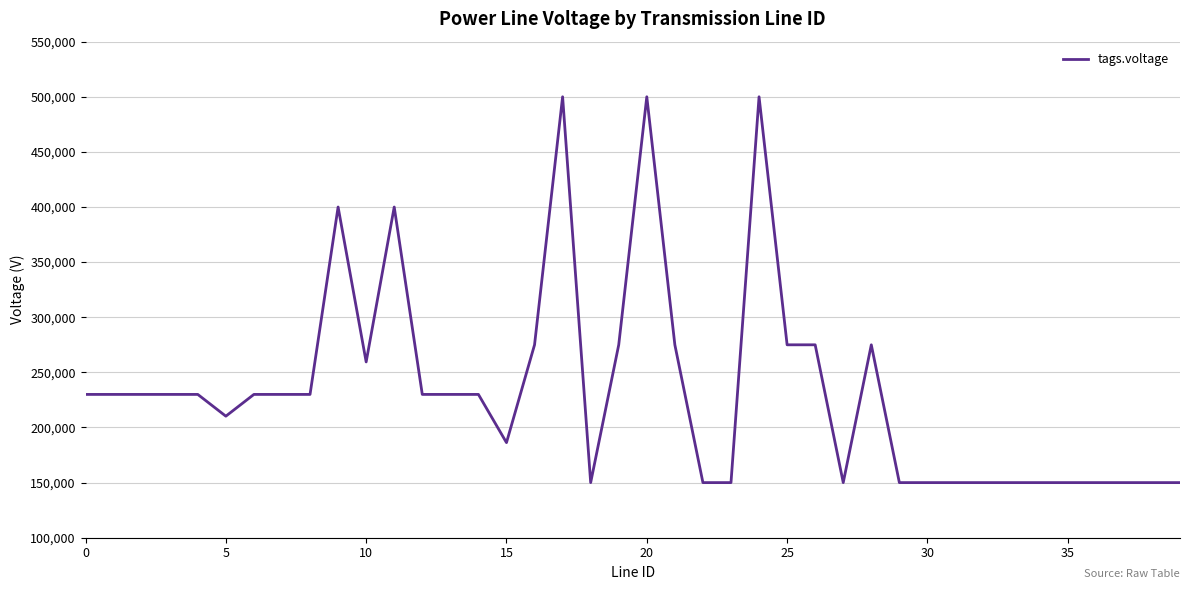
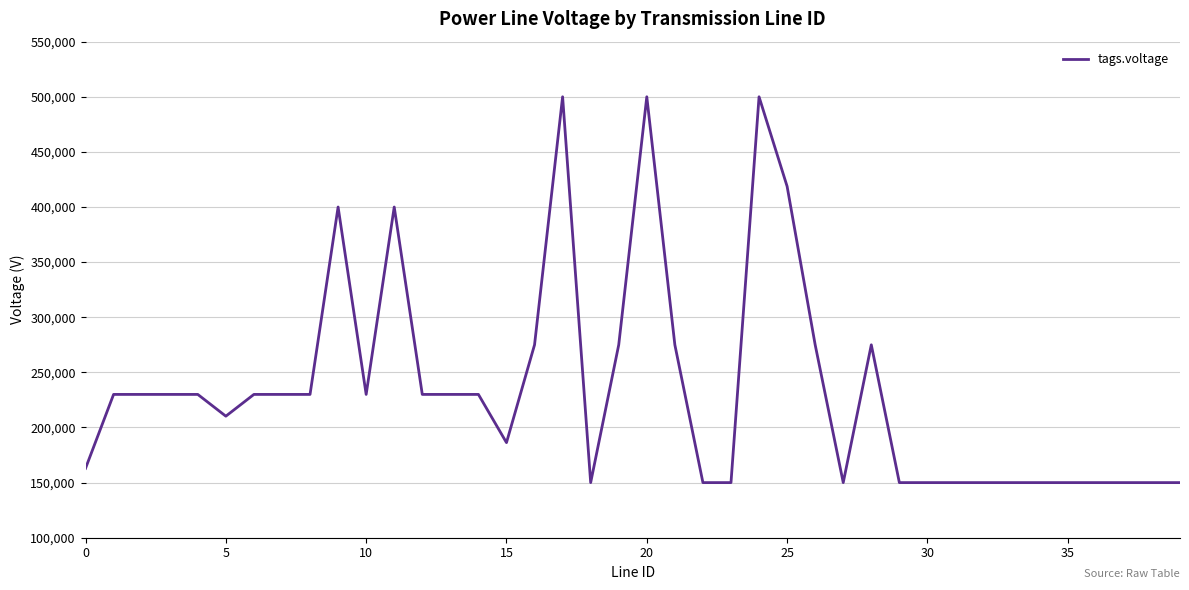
  {
-   "0": "230,000",
+   "0": "163,000",
    "5": "210,000",
-   "10": "259,000",
+   "10": "230,000",
    "15": "186,000",
    "20": "500,000",
-   "25": "275,000",
+   "25": "419,000",
    "30": "150,000",
    "35": "150,000"
  }
